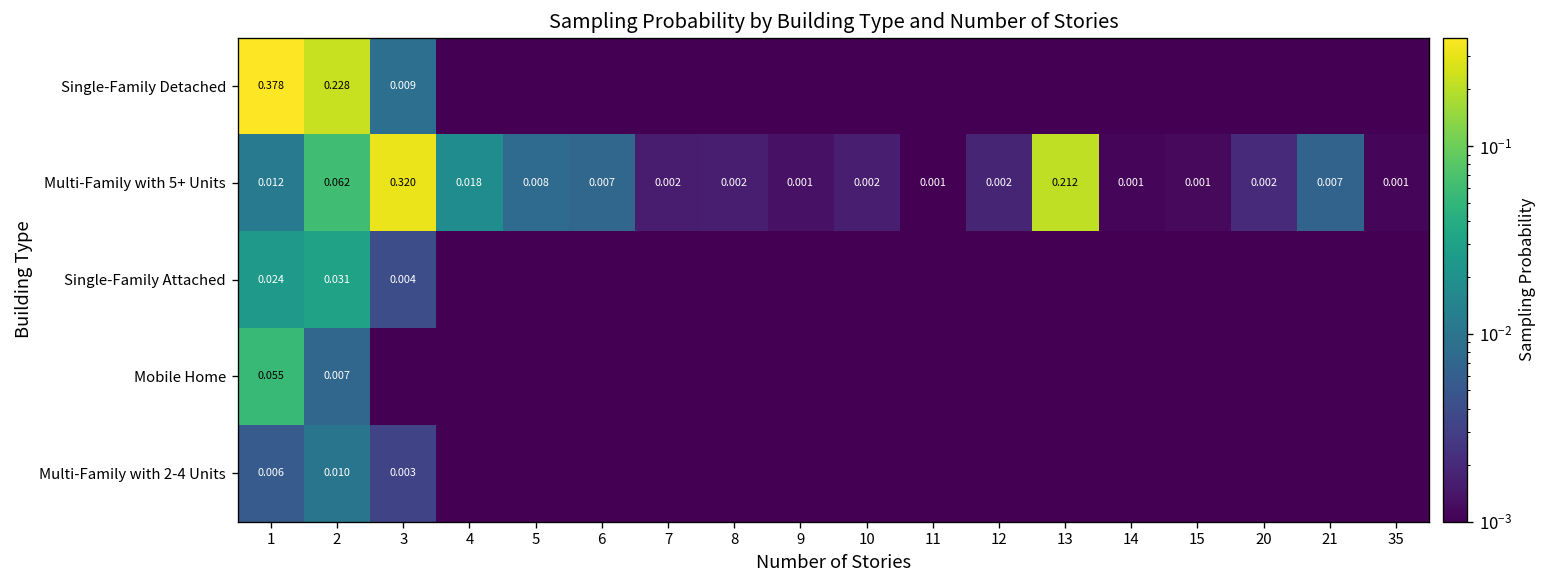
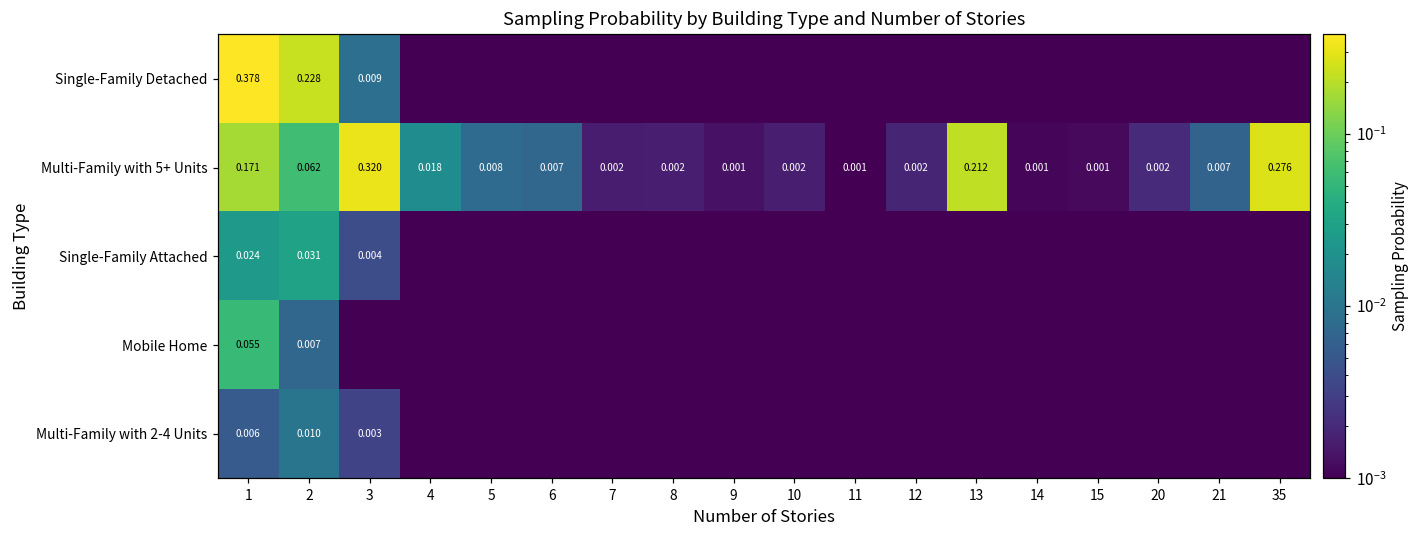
  {
    "Single-Family Detached": {
      "1": 0.378,
      "2": 0.228,
      "3": 0.009
    },
    "Multi-Family with 5+ Units": {
-     "1": 0.012,
+     "1": 0.171,
      "2": 0.062,
      "3": 0.320,
      "4": 0.018,
      "5": 0.008,
      "6": 0.007,
      "7": 0.002,
      "8": 0.002,
      "9": 0.001,
      "10": 0.002,
      "11": 0.001,
      "12": 0.002,
      "13": 0.212,
      "14": 0.001,
      "15": 0.001,
      "20": 0.002,
      "21": 0.007,
-     "35": 0.001
+     "35": 0.276
    },
    "Single-Family Attached": {
      "1": 0.024,
      "2": 0.031,
      "3": 0.004
    },
    "Mobile Home": {
      "1": 0.055,
      "2": 0.007
    },
    "Multi-Family with 2-4 Units": {
      "1": 0.006,
      "2": 0.010,
      "3": 0.003
    }
  }
